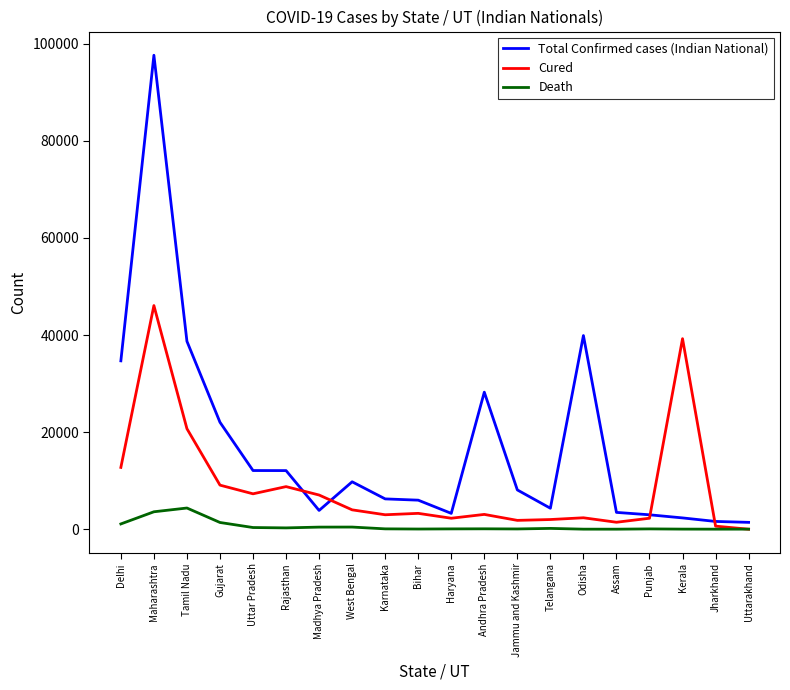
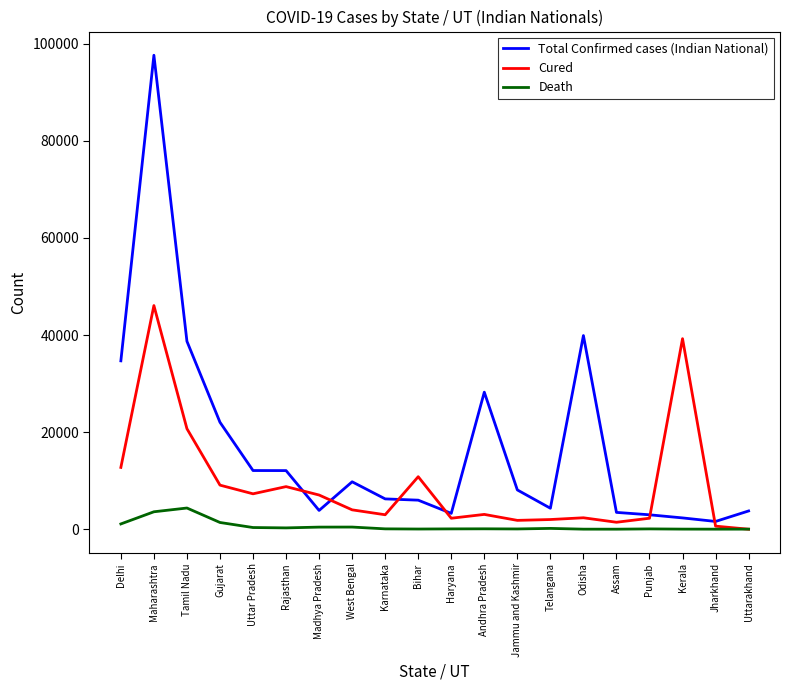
  {
    "Total Confirmed cases (Indian National)": {
      "Delhi": 35000,
      "Maharashtra": 98000,
      "Tamil Nadu": 39000,
      "Gujarat": 22000,
      "Uttar Pradesh": 12000,
      "Rajasthan": 12000,
      "Madhya Pradesh": 4000,
      "West Bengal": 10000,
      "Karnataka": 6000,
      "Bihar": 6000,
      "Haryana": 3000,
      "Andhra Pradesh": 28000,
      "Jammu and Kashmir": 8000,
      "Telangana": 4000,
      "Odisha": 40000,
      "Assam": 3000,
      "Punjab": 3000,
      "Kerala": 2000,
      "Jharkhand": 2000,
-     "Uttarakhand": 1000
+     "Uttarakhand": 4000
    },
    "Cured": {
      "Delhi": 13000,
      "Maharashtra": 46000,
      "Tamil Nadu": 21000,
      "Gujarat": 9000,
      "Uttar Pradesh": 7000,
      "Rajasthan": 9000,
      "Madhya Pradesh": 7000,
      "West Bengal": 4000,
      "Karnataka": 3000,
-     "Bihar": 3000,
+     "Bihar": 11000,
      "Haryana": 2000,
      "Andhra Pradesh": 3000,
      "Jammu and Kashmir": 2000,
      "Telangana": 2000,
      "Odisha": 2000,
      "Assam": 1000,
      "Punjab": 2000,
      "Kerala": 39000,
      "Jharkhand": 1000
    },
    "Death": {
      "Delhi": 1000,
      "Maharashtra": 4000,
      "Tamil Nadu": 4000,
      "Gujarat": 1000,
      "Uttar Pradesh": 0,
      "Rajasthan": 0,
      "Madhya Pradesh": 0,
      "West Bengal": 0,
      "Karnataka": 0,
      "Bihar": 0,
      "Haryana": 0,
      "Andhra Pradesh": 0,
      "Jammu and Kashmir": 0,
      "Telangana": 0,
      "Odisha": 0,
      "Assam": 0,
      "Punjab": 0,
      "Kerala": 0,
      "Jharkhand": 0
    }
  }
